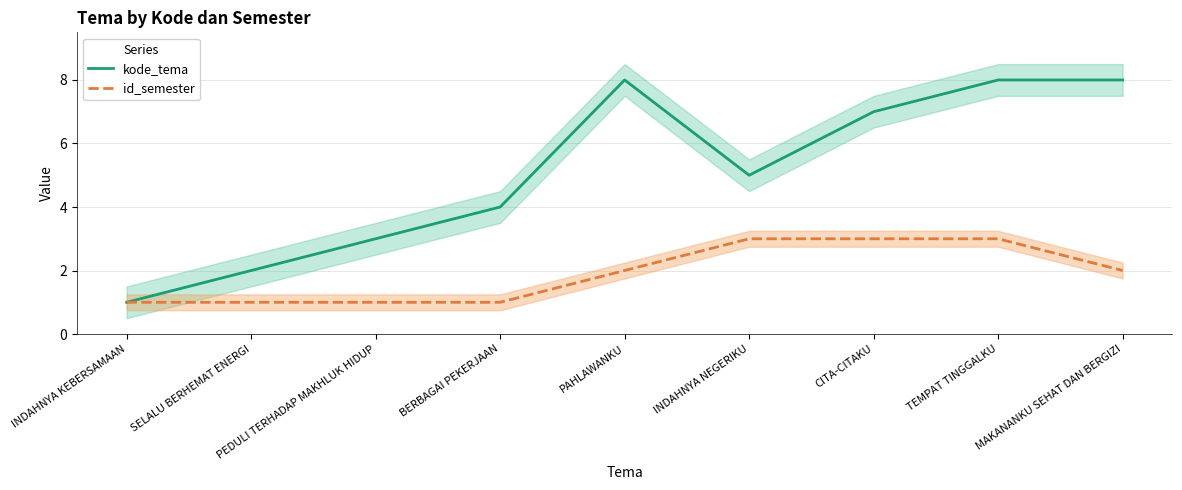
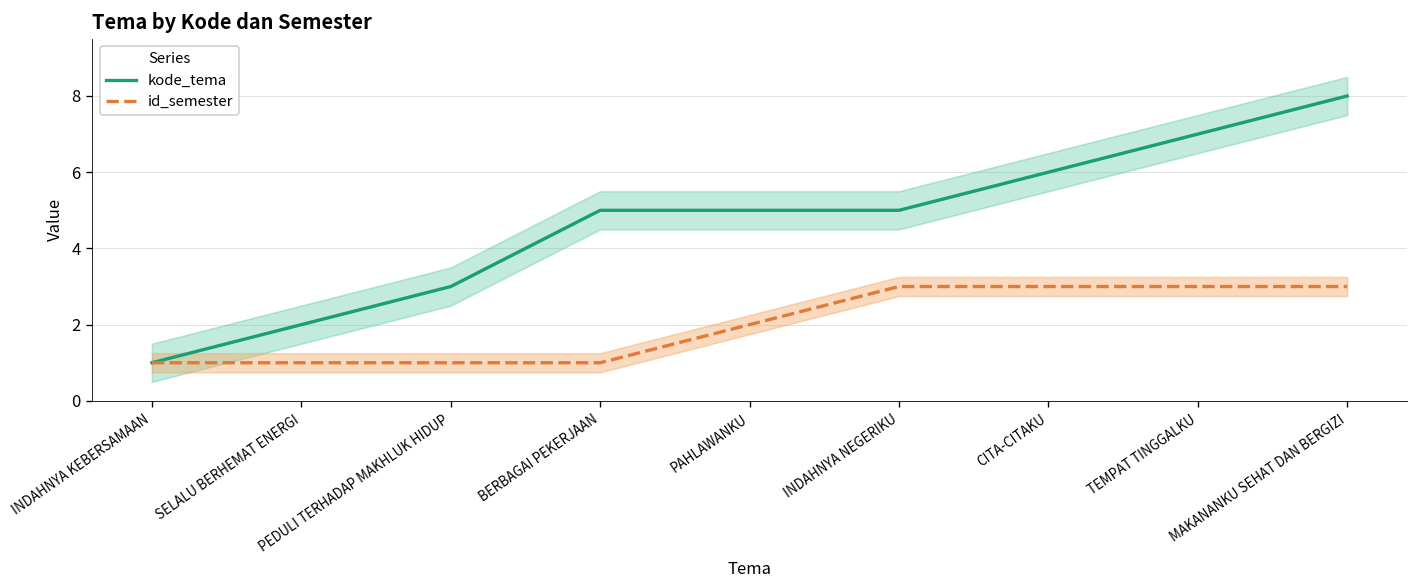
  {
    "kode_tema": {
      "SELALU BERHEMAT ENERGI": 2,
      "PEDULI TERHADAP MAKHLUK HIDUP": 3,
-     "BERBAGAI PEKERJAAN": 4,
-     "PAHLAWANKU": 8,
+     "BERBAGAI PEKERJAAN": 5,
+     "PAHLAWANKU": 5,
      "INDAHNYA NEGERIKU": 5,
-     "CITA-CITAKU": 7,
-     "TEMPAT TINGGALKU": 8,
+     "CITA-CITAKU": 6,
+     "TEMPAT TINGGALKU": 7,
      "MAKANANKU SEHAT DAN BERGIZI": 8
    },
    "id_semester": {
      "SELALU BERHEMAT ENERGI": 1,
      "PEDULI TERHADAP MAKHLUK HIDUP": 1,
      "BERBAGAI PEKERJAAN": 1,
      "PAHLAWANKU": 2,
      "INDAHNYA NEGERIKU": 3,
      "CITA-CITAKU": 3,
      "TEMPAT TINGGALKU": 3,
-     "MAKANANKU SEHAT DAN BERGIZI": 2
+     "MAKANANKU SEHAT DAN BERGIZI": 3
    }
  }
